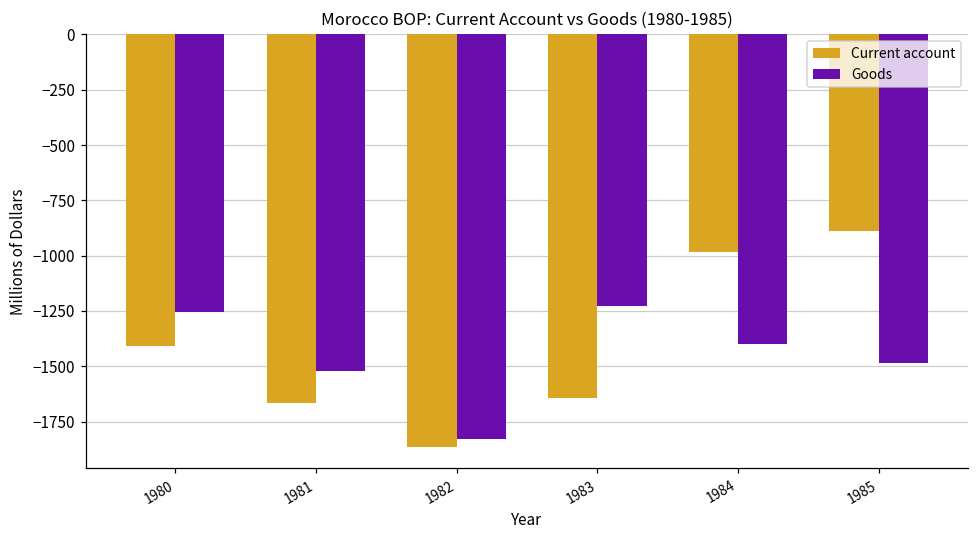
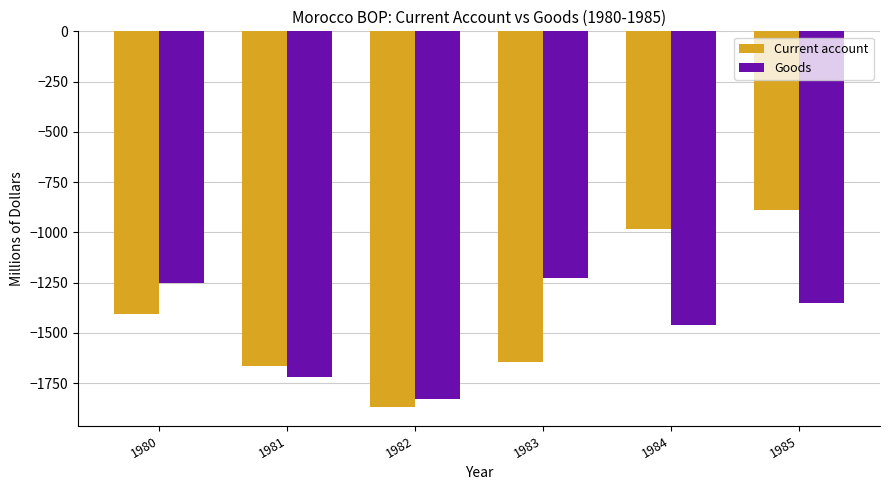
  {
    "Current account": {
      "1980": -1410,
      "1981": -1660,
      "1982": -1870,
      "1983": -1640,
      "1984": -980,
      "1985": -890
    },
    "Goods": {
      "1980": -1250,
-     "1981": -1520,
+     "1981": -1720,
      "1982": -1830,
      "1983": -1230,
-     "1984": -1400,
-     "1985": -1480
+     "1984": -1460,
+     "1985": -1350
    }
  }
